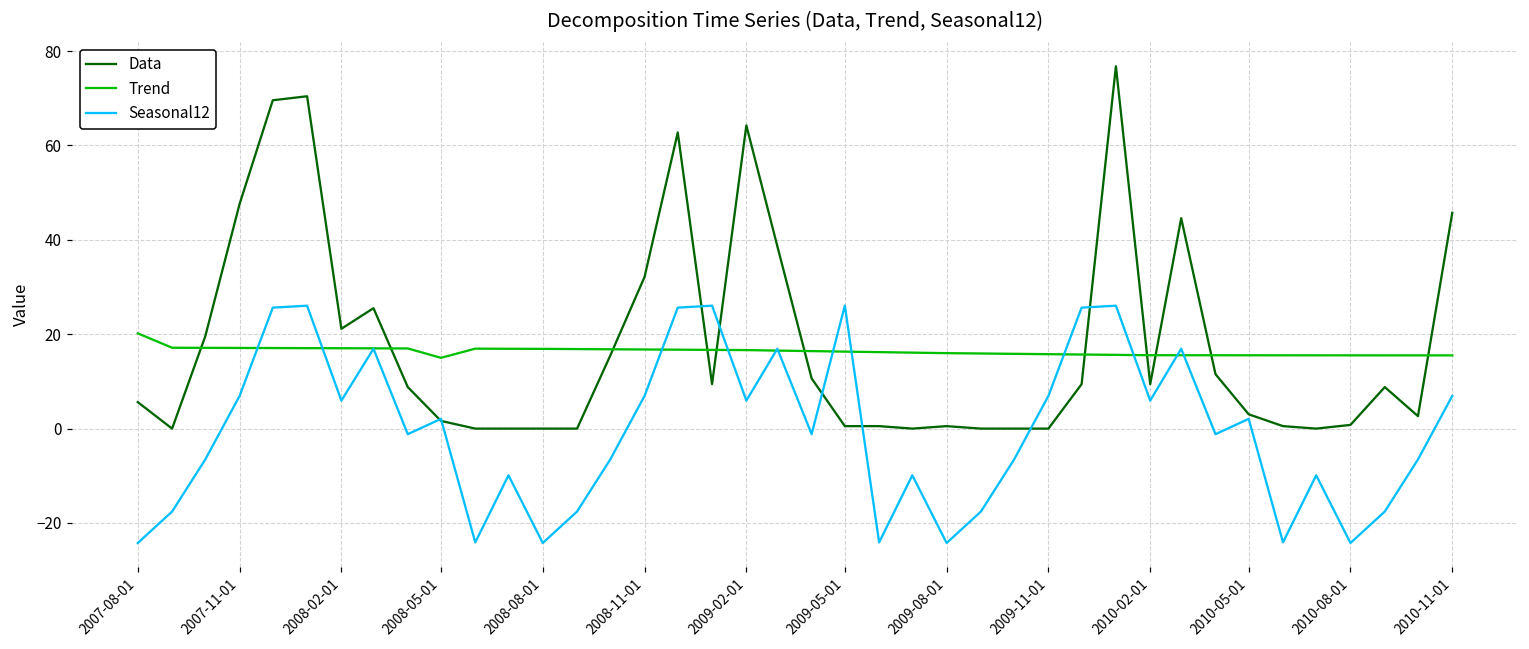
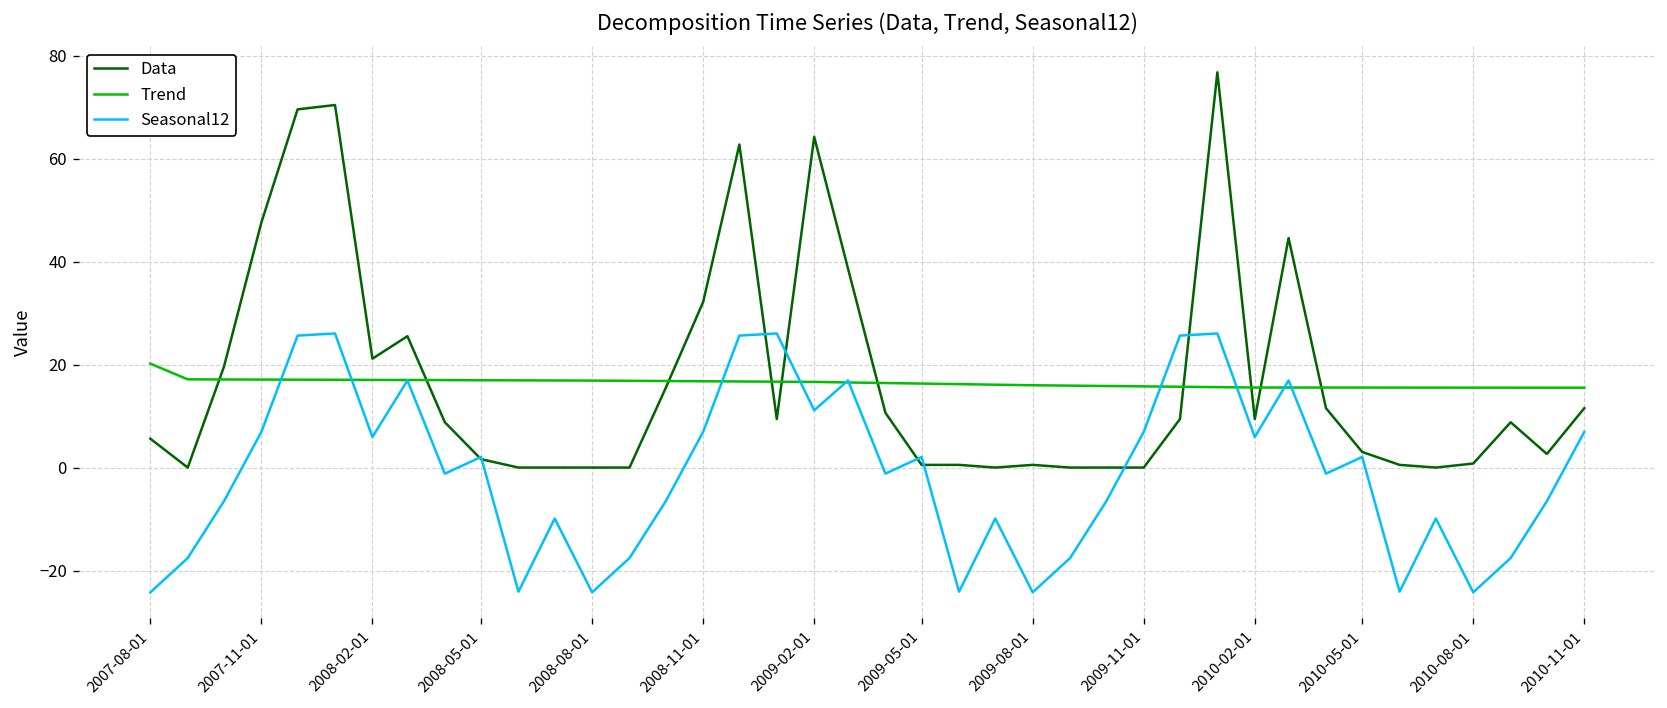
  {
    "Data": {
      "2007-08-01": 6,
      "2007-11-01": 48,
      "2008-02-01": 21,
      "2008-08-01": 0,
      "2008-11-01": 32,
      "2009-02-01": 64,
      "2009-05-01": 1,
      "2009-08-01": 1,
      "2009-11-01": 0,
      "2010-02-01": 9,
      "2010-05-01": 3,
      "2010-08-01": 1,
-     "2010-11-01": 46
+     "2010-11-01": 12
    },
    "Trend": {
      "2007-08-01": 20,
      "2007-11-01": 17,
      "2008-02-01": 17,
-     "2008-05-01": 15,
+     "2008-05-01": 17,
      "2008-08-01": 17,
      "2008-11-01": 17,
      "2009-02-01": 17,
      "2009-05-01": 16,
      "2009-08-01": 16,
      "2009-11-01": 16,
      "2010-02-01": 16,
      "2010-05-01": 16,
      "2010-08-01": 16,
      "2010-11-01": 16
    },
    "Seasonal12": {
      "2007-08-01": -24,
      "2007-11-01": 7,
      "2008-02-01": 6,
      "2008-08-01": -24,
      "2008-11-01": 7,
-     "2009-02-01": 6,
-     "2009-05-01": 26,
+     "2009-02-01": 11,
+     "2009-05-01": 2,
      "2009-08-01": -24,
      "2009-11-01": 7,
      "2010-02-01": 6,
      "2010-05-01": 2,
      "2010-08-01": -24,
      "2010-11-01": 7
    }
  }
